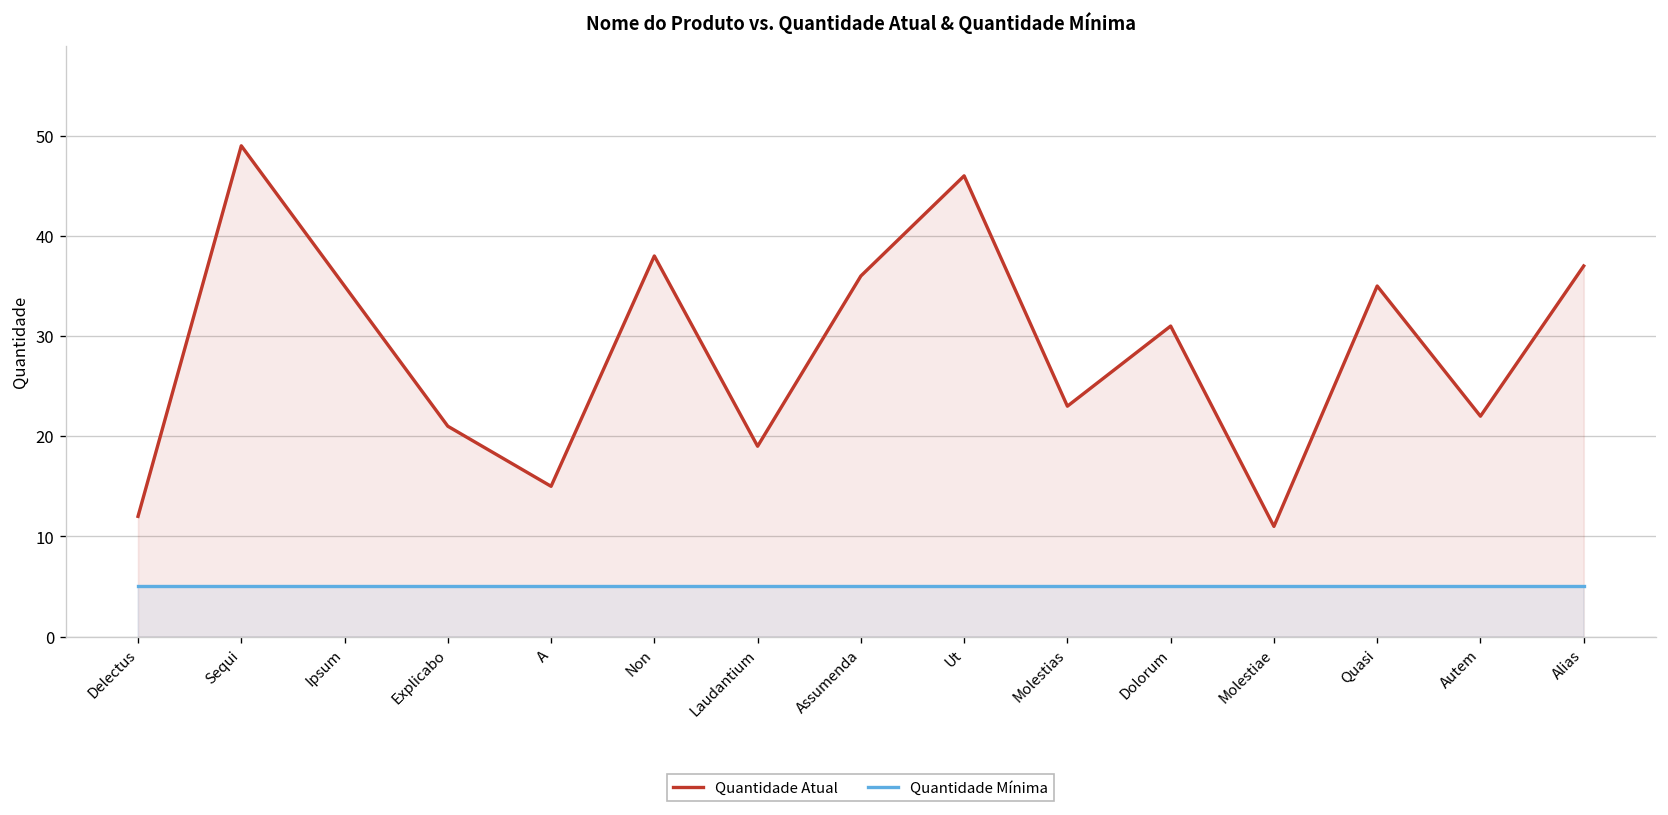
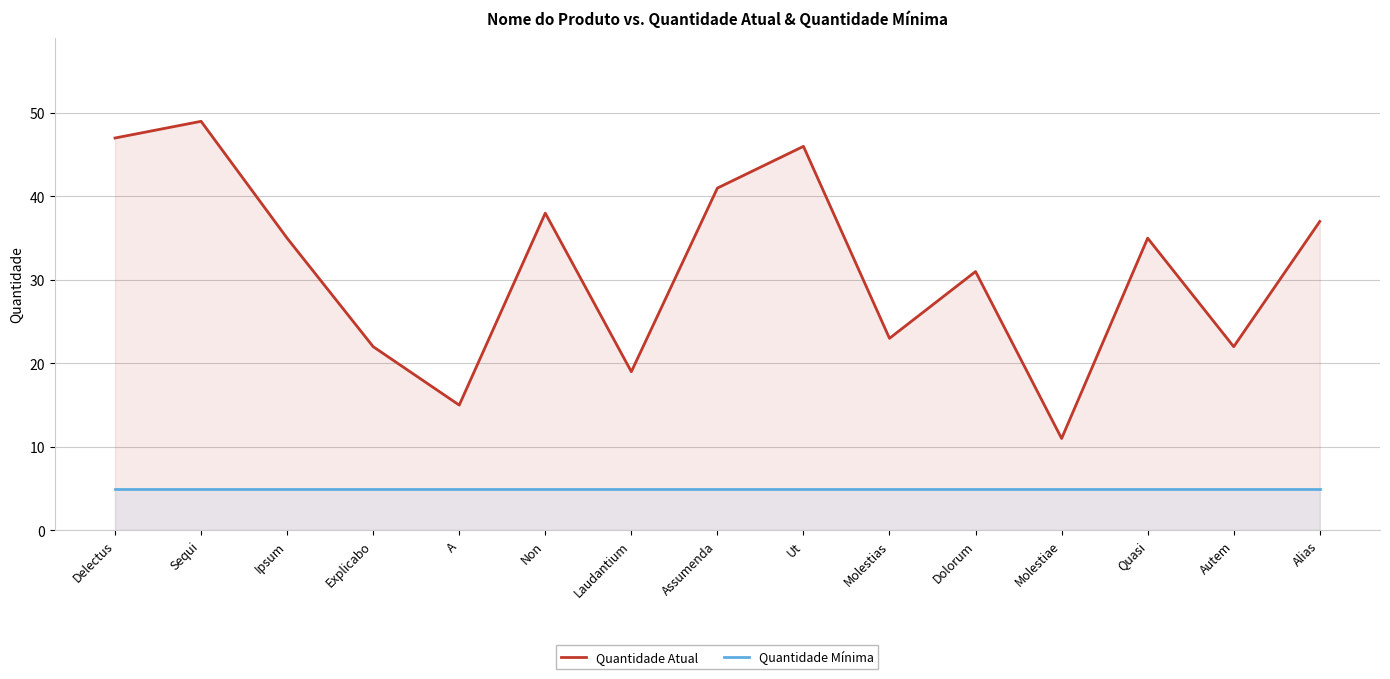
  {
    "Quantidade Atual": {
-     "Delectus": 12,
+     "Delectus": 47,
      "Sequi": 49,
      "Ipsum": 35,
-     "Explicabo": 21,
+     "Explicabo": 22,
      "A": 15,
      "Non": 38,
      "Laudantium": 19,
-     "Assumenda": 36,
+     "Assumenda": 41,
      "Ut": 46,
      "Molestias": 23,
      "Dolorum": 31,
      "Molestiae": 11,
      "Quasi": 35,
      "Autem": 22,
      "Alias": 37
    },
    "Quantidade Mínima": {
      "Delectus": 5,
      "Sequi": 5,
      "Ipsum": 5,
      "Explicabo": 5,
      "A": 5,
      "Non": 5,
      "Laudantium": 5,
      "Assumenda": 5,
      "Ut": 5,
      "Molestias": 5,
      "Dolorum": 5,
      "Molestiae": 5,
      "Quasi": 5,
      "Autem": 5,
      "Alias": 5
    }
  }
